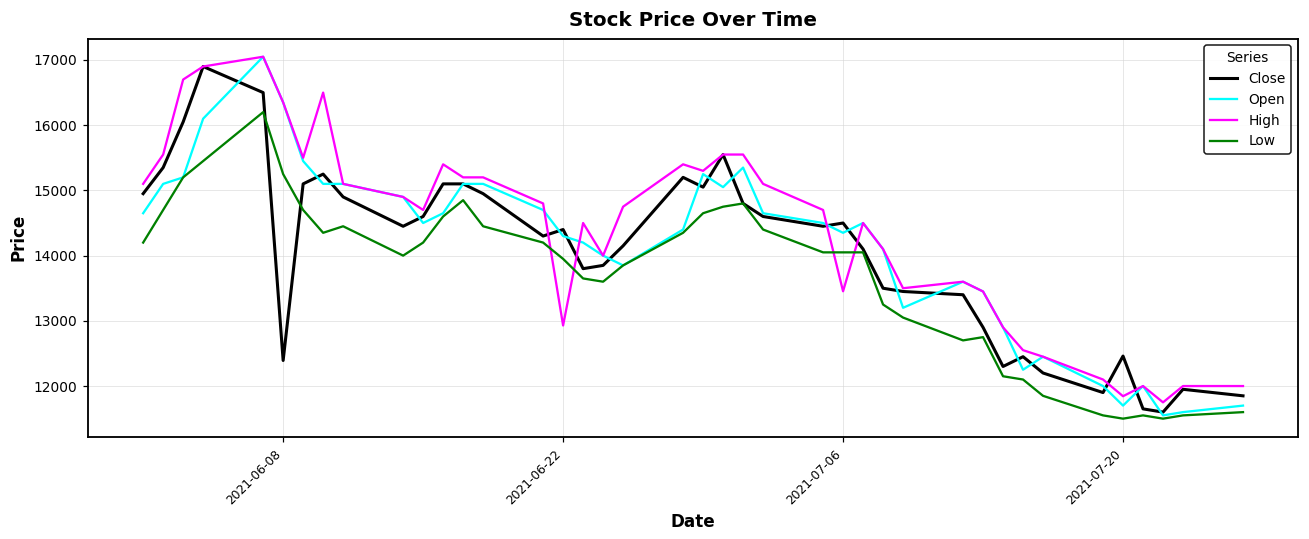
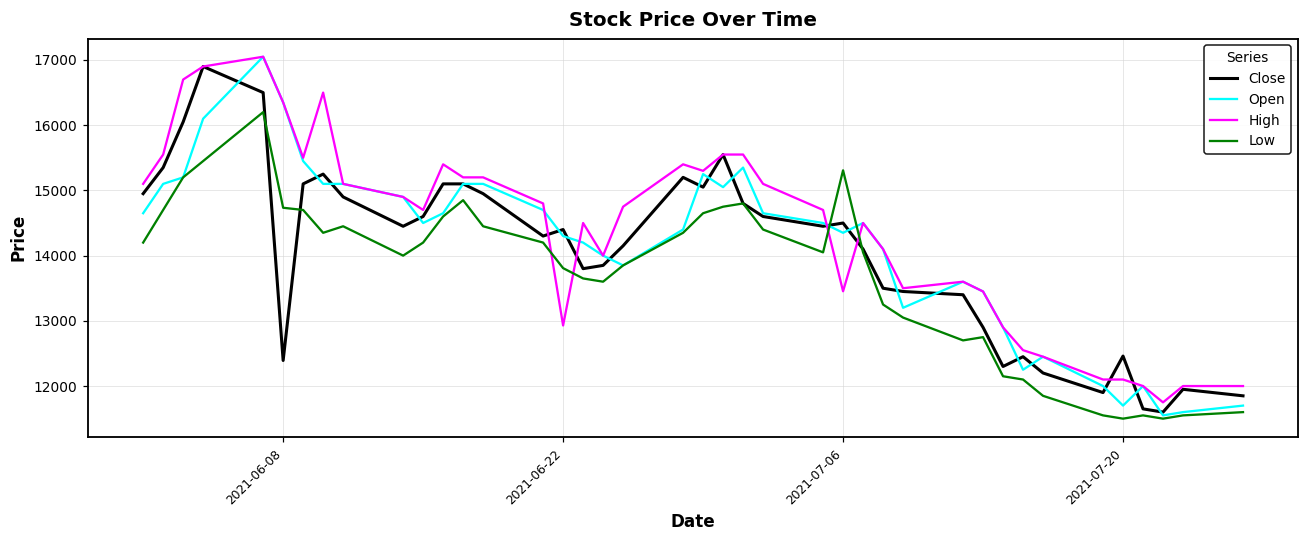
  {
    "Close": {
      "2021-06-08": 12400,
      "2021-06-22": 14400,
      "2021-07-06": 14500,
      "2021-07-20": 12500
    },
    "Open": {
      "2021-06-22": 14300,
      "2021-07-06": 14400,
      "2021-07-20": 11700
    },
    "High": {
      "2021-06-22": 12900,
      "2021-07-06": 13500,
-     "2021-07-20": 11800
+     "2021-07-20": 12100
    },
    "Low": {
-     "2021-06-08": 15300,
-     "2021-06-22": 14000,
-     "2021-07-06": 14100,
+     "2021-06-08": 14700,
+     "2021-06-22": 13800,
+     "2021-07-06": 15300,
      "2021-07-20": 11500
    }
  }
